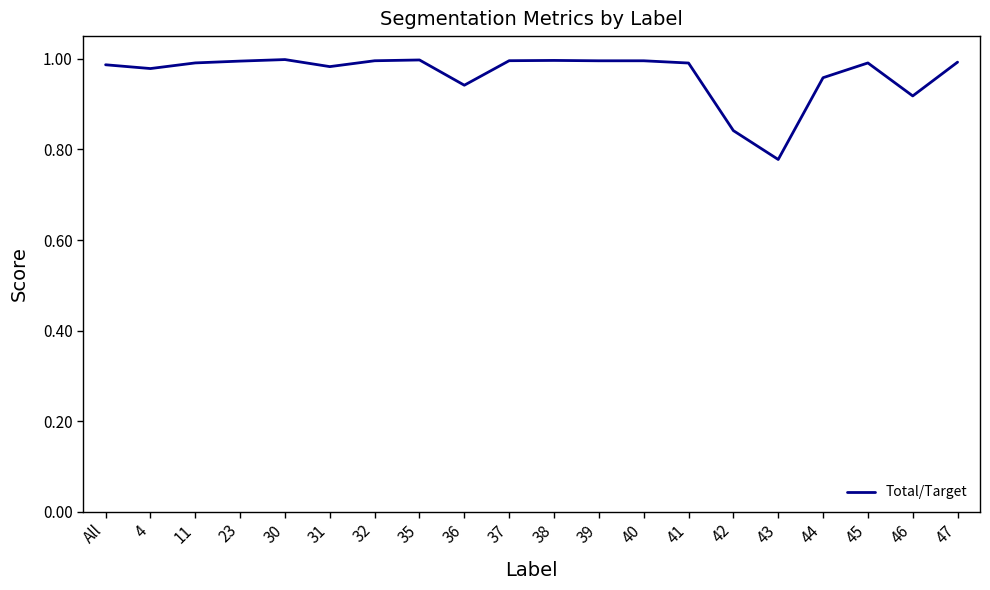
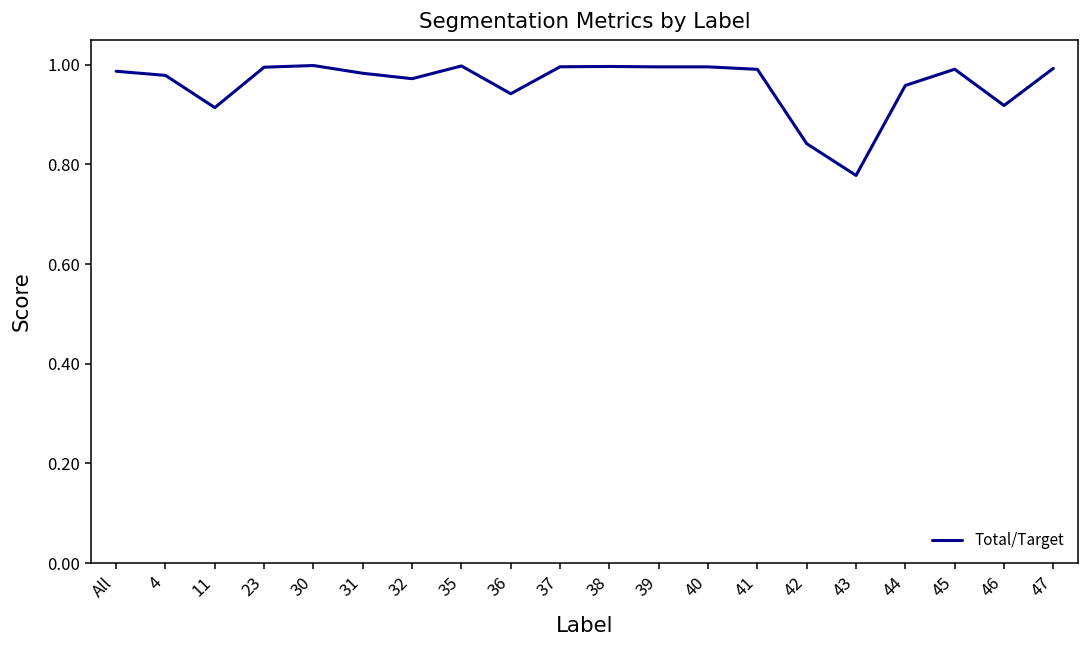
  {
    "All": 0.99,
    "4": 0.98,
-   "11": 0.99,
+   "11": 0.91,
    "23": 0.99,
    "30": 1.00,
    "31": 0.98,
-   "32": 1.00,
+   "32": 0.97,
    "35": 1.00,
    "36": 0.94,
    "37": 1.00,
    "38": 1.00,
    "39": 1.00,
    "40": 1.00,
    "41": 0.99,
    "42": 0.84,
    "43": 0.78,
    "44": 0.96,
    "45": 0.99,
    "46": 0.92,
    "47": 0.99
  }
